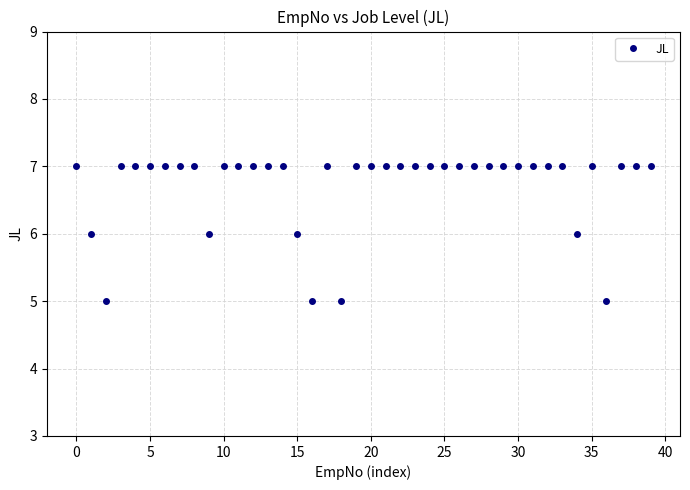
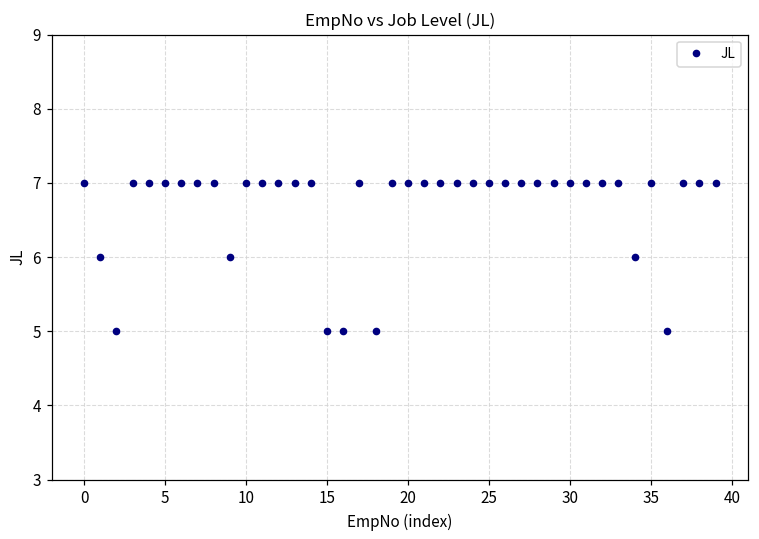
  {
    "0": 7,
    "5": 7,
    "10": 7,
-   "15": 6,
+   "15": 5,
    "20": 7,
    "25": 7,
    "30": 7,
    "35": 7
  }
